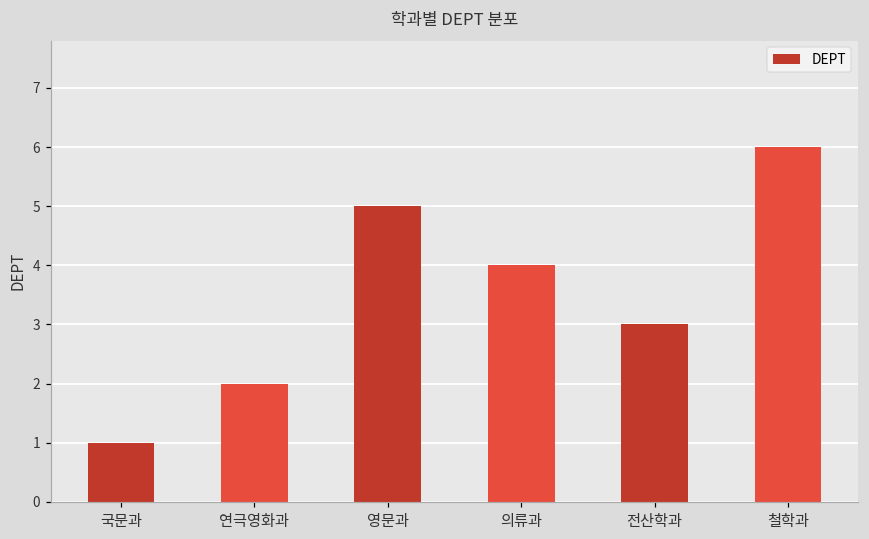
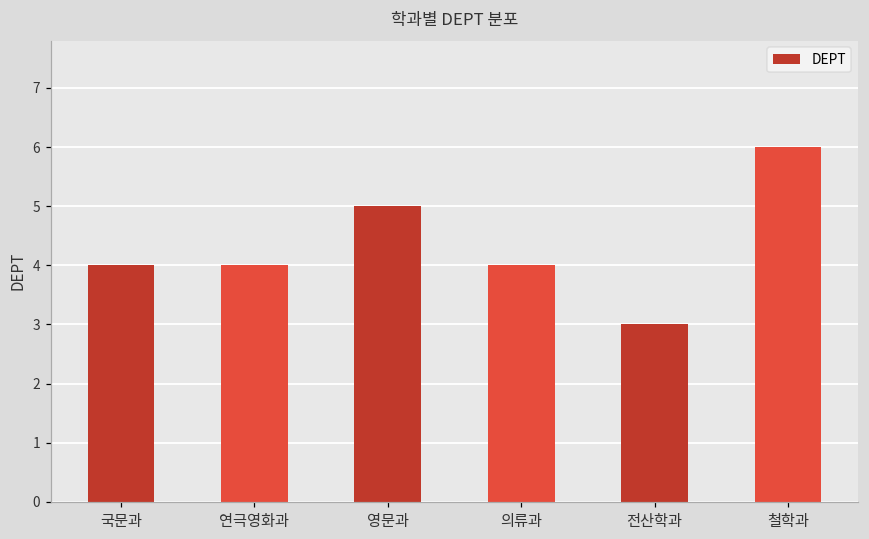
  {
-   "국문과": 1,
-   "연극영화과": 2,
+   "국문과": 4,
+   "연극영화과": 4,
    "영문과": 5,
    "의류과": 4,
    "전산학과": 3,
    "철학과": 6
  }
